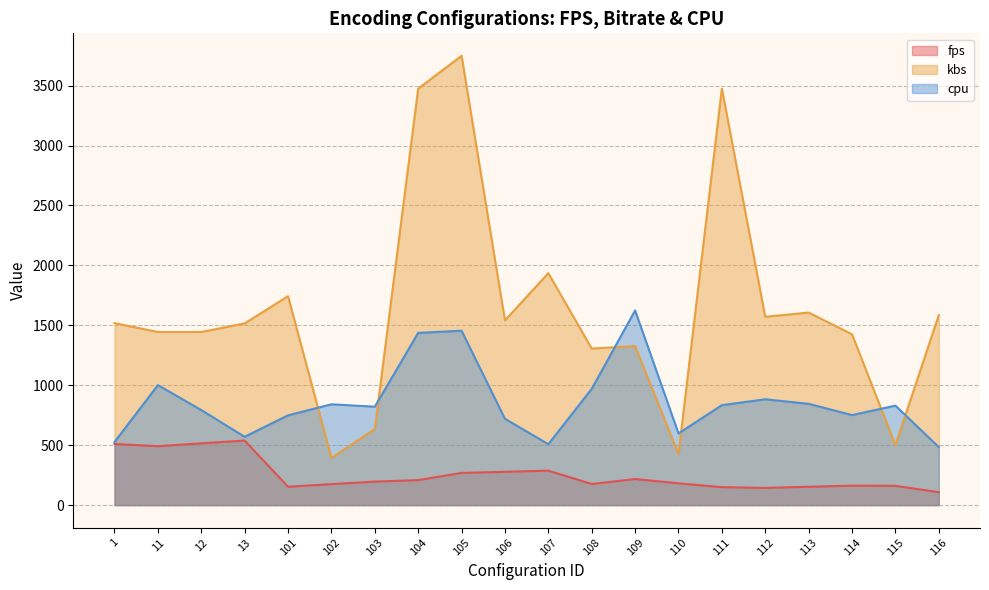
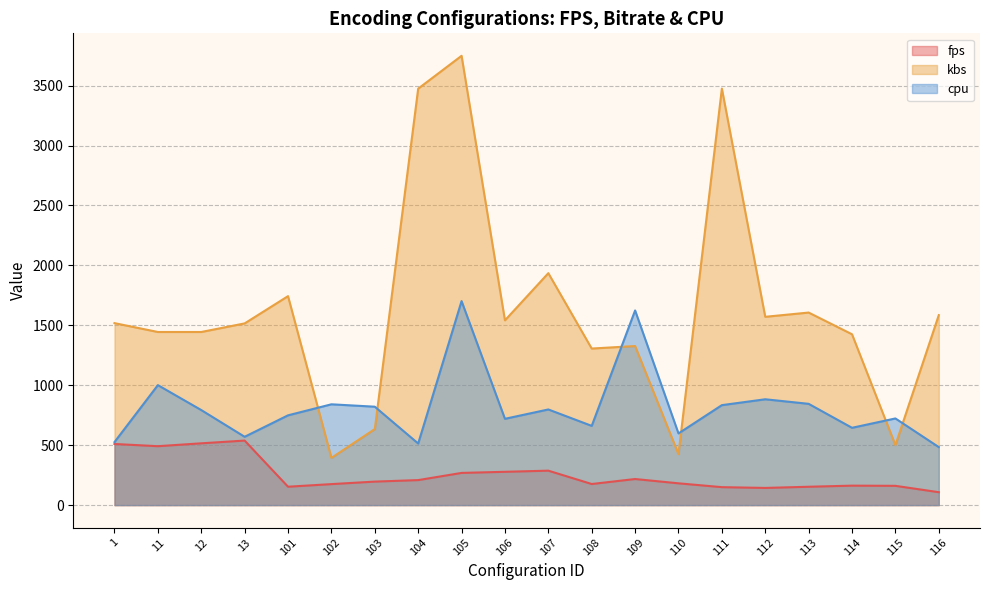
  {
    "cpu": {
      "11": 1000,
      "12": 790,
      "13": 570,
      "101": 750,
      "102": 840,
      "103": 820,
-     "104": 1440,
-     "105": 1460,
+     "104": 510,
+     "105": 1700,
      "106": 720,
-     "107": 510,
-     "108": 970,
+     "107": 800,
+     "108": 660,
      "109": 1620,
      "110": 600,
      "111": 830,
      "112": 880,
      "113": 850,
-     "114": 750,
-     "115": 830,
+     "114": 650,
+     "115": 720,
      "116": 480
    }
  }
